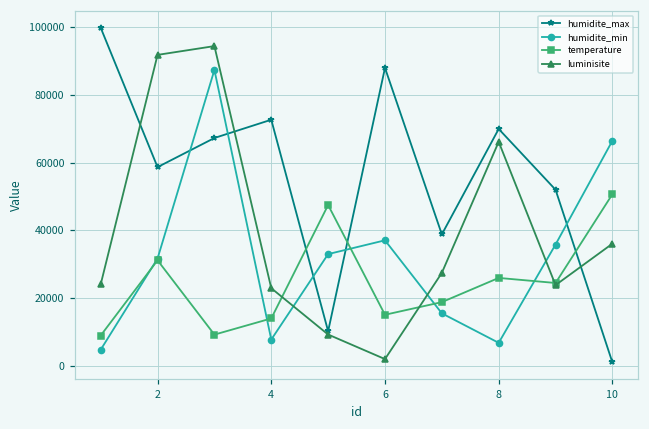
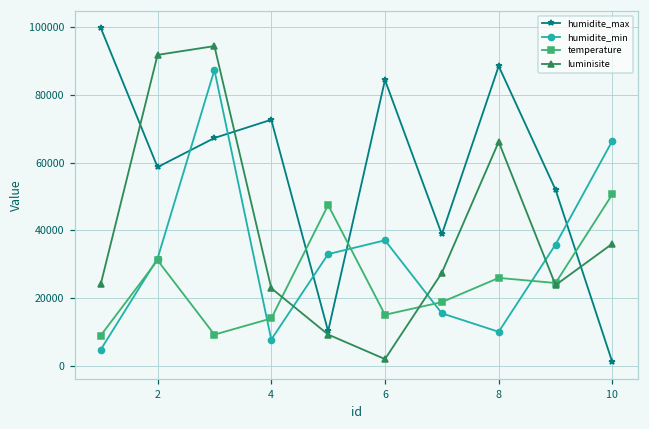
  {
    "humidite_max": {
      "2": 59000,
      "4": 73000,
-     "6": 88000,
-     "8": 70000,
+     "6": 84000,
+     "8": 88000,
      "10": 1000
    },
    "humidite_min": {
      "4": 8000,
      "6": 37000,
-     "8": 7000,
+     "8": 10000,
      "10": 66000
    }
  }
